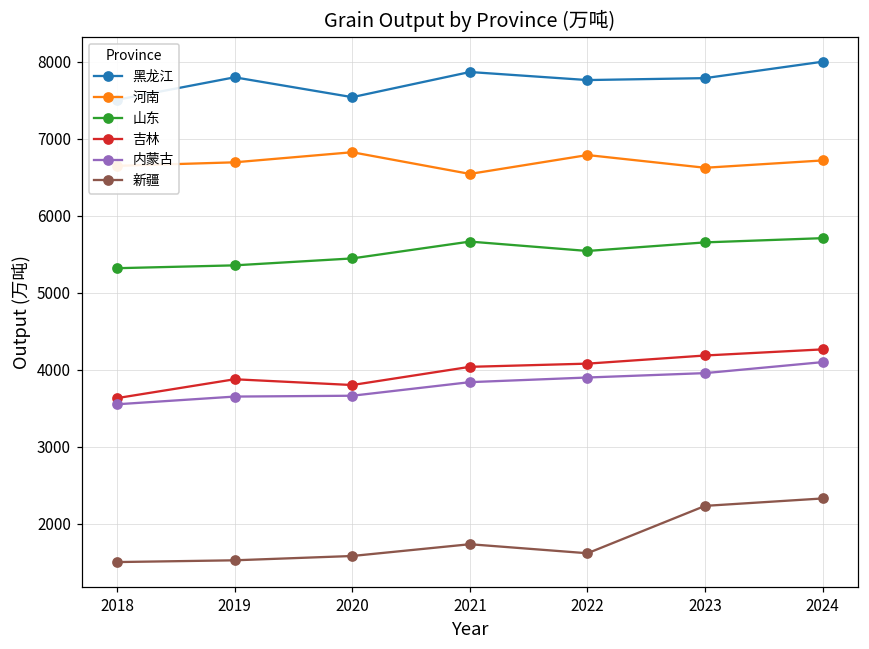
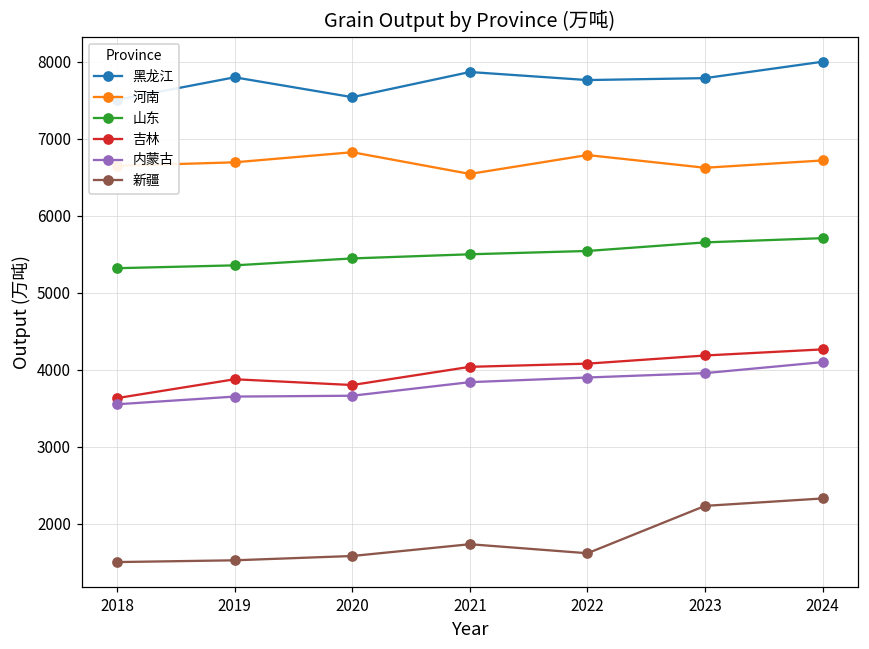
  {
    "黑龙江": {
      "2019": 7800,
      "2020": 7500,
      "2021": 7900,
      "2022": 7800,
      "2023": 7800,
      "2024": 8000
    },
    "河南": {
      "2019": 6700,
      "2020": 6800,
      "2021": 6500,
      "2022": 6800,
      "2023": 6600,
      "2024": 6700
    },
    "山东": {
      "2018": 5300,
      "2019": 5400,
      "2020": 5400,
-     "2021": 5700,
+     "2021": 5500,
      "2022": 5500,
      "2023": 5700,
      "2024": 5700
    },
    "吉林": {
      "2018": 3600,
      "2019": 3900,
      "2020": 3800,
      "2021": 4000,
      "2022": 4100,
      "2023": 4200,
      "2024": 4300
    },
    "内蒙古": {
      "2018": 3600,
      "2019": 3700,
      "2020": 3700,
      "2021": 3800,
      "2022": 3900,
      "2023": 4000,
      "2024": 4100
    },
    "新疆": {
      "2018": 1500,
      "2019": 1500,
      "2020": 1600,
      "2021": 1700,
      "2022": 1600,
      "2023": 2200,
      "2024": 2300
    }
  }
